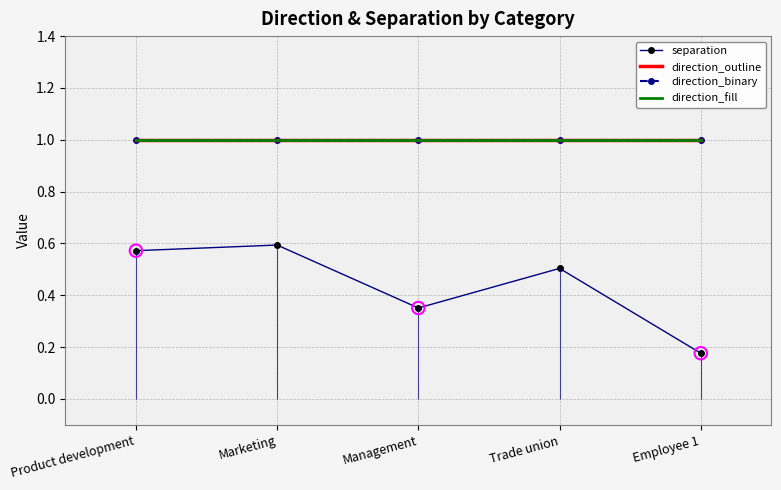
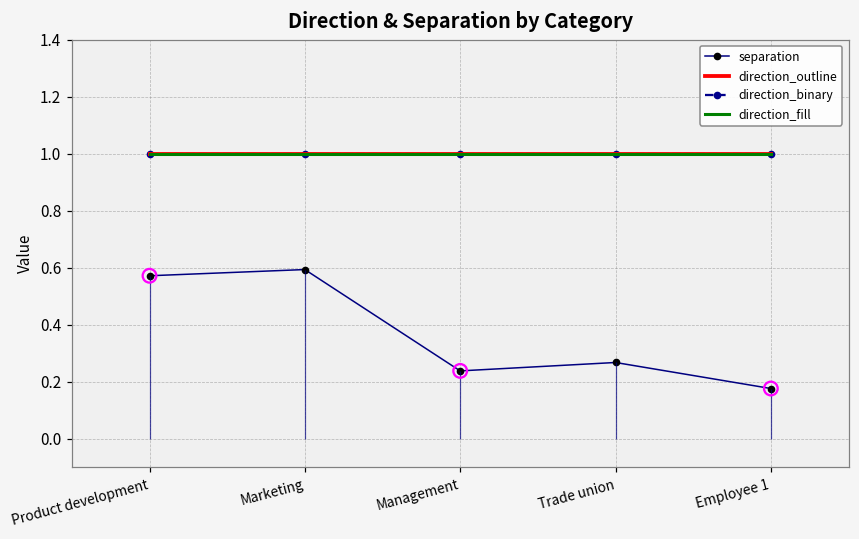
  {
    "separation": {
      "Marketing": 0.59,
-     "Management": 0.35,
-     "Trade union": 0.50
+     "Management": 0.24,
+     "Trade union": 0.27
    },
    "direction_fill": {
      "Product development": 1.00,
      "Marketing": 1.00,
      "Management": 1.00,
      "Trade union": 1.00,
      "Employee 1": 1.00
    }
  }
